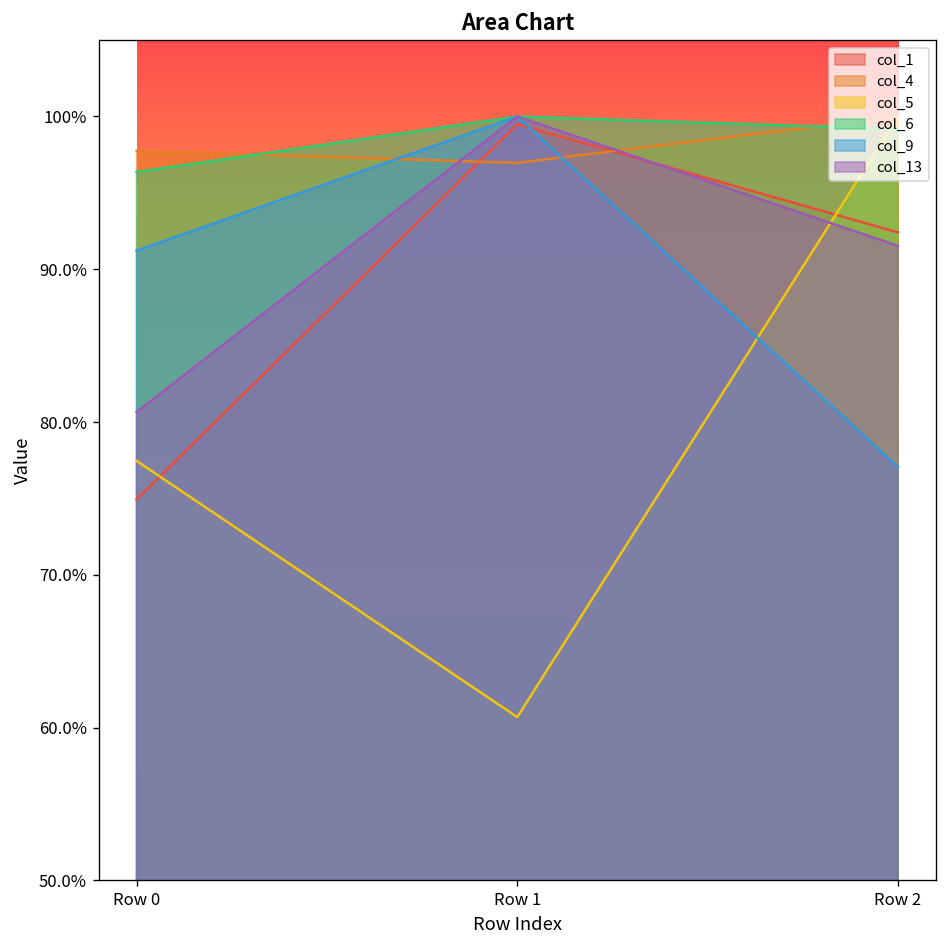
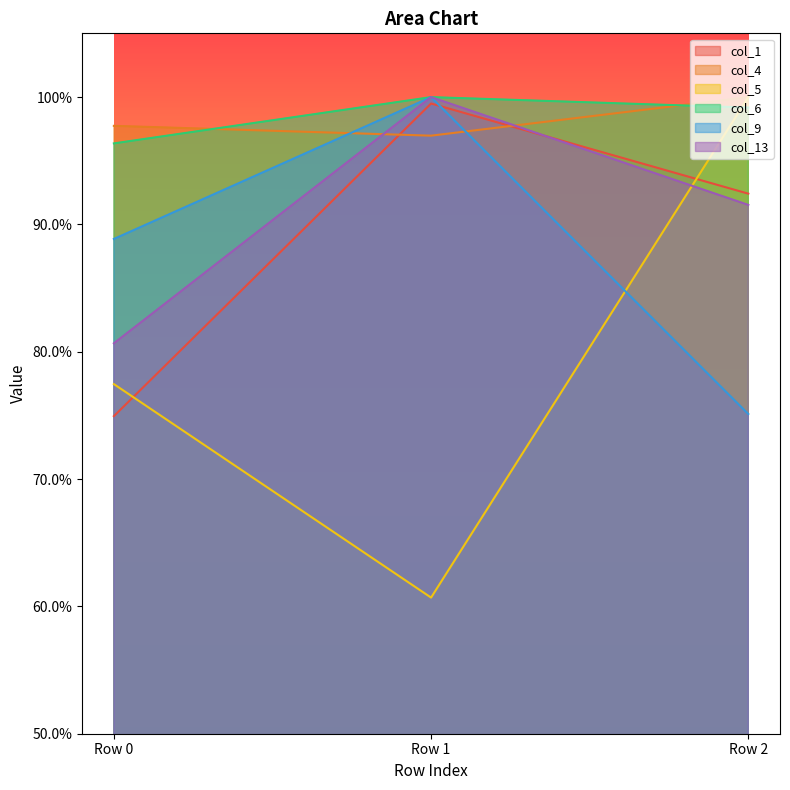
  {
    "col_6": {
      "Row 0": "96.4%"
    },
    "col_9": {
-     "Row 0": "91.2%",
-     "Row 2": "77.1%"
+     "Row 0": "88.9%",
+     "Row 2": "75.1%"
    },
    "col_13": {
      "Row 0": "80.7%",
      "Row 2": "91.5%"
    }
  }
